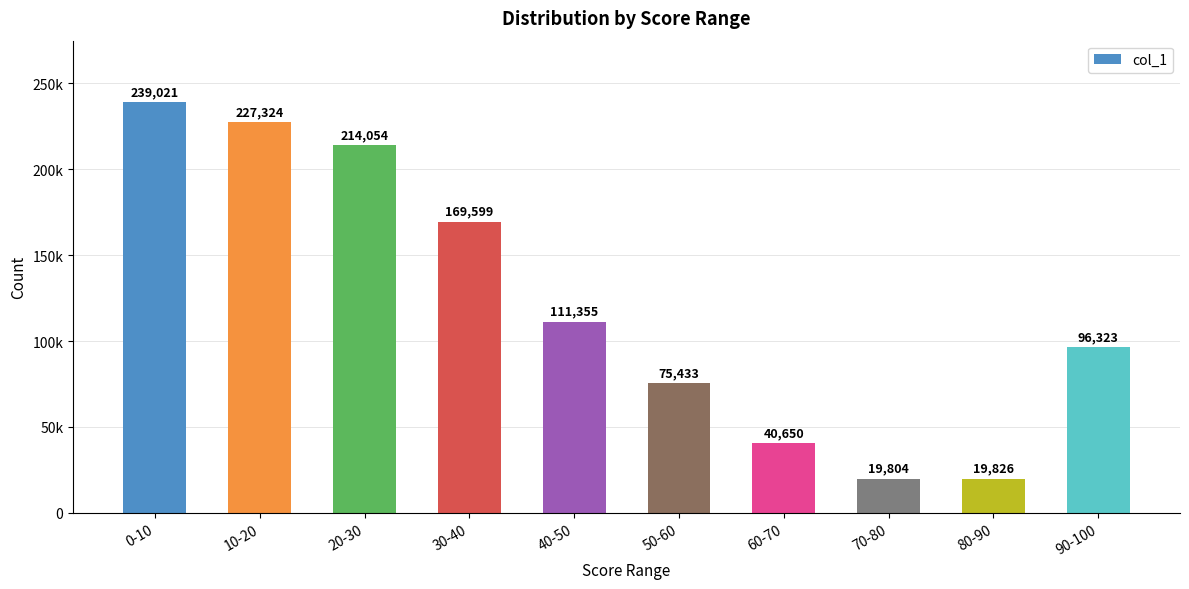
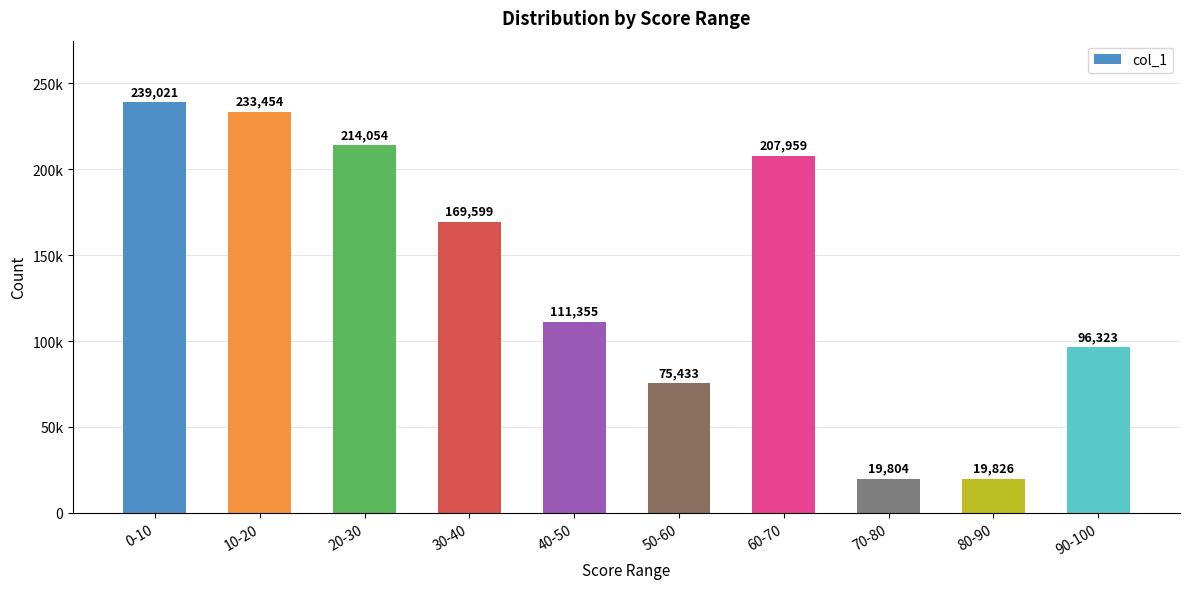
  {
    "0-10": "239,021",
-   "10-20": "227,324",
+   "10-20": "233,454",
    "20-30": "214,054",
    "30-40": "169,599",
    "40-50": "111,355",
    "50-60": "75,433",
-   "60-70": "40,650",
+   "60-70": "207,959",
    "70-80": "19,804",
    "80-90": "19,826",
    "90-100": "96,323"
  }
